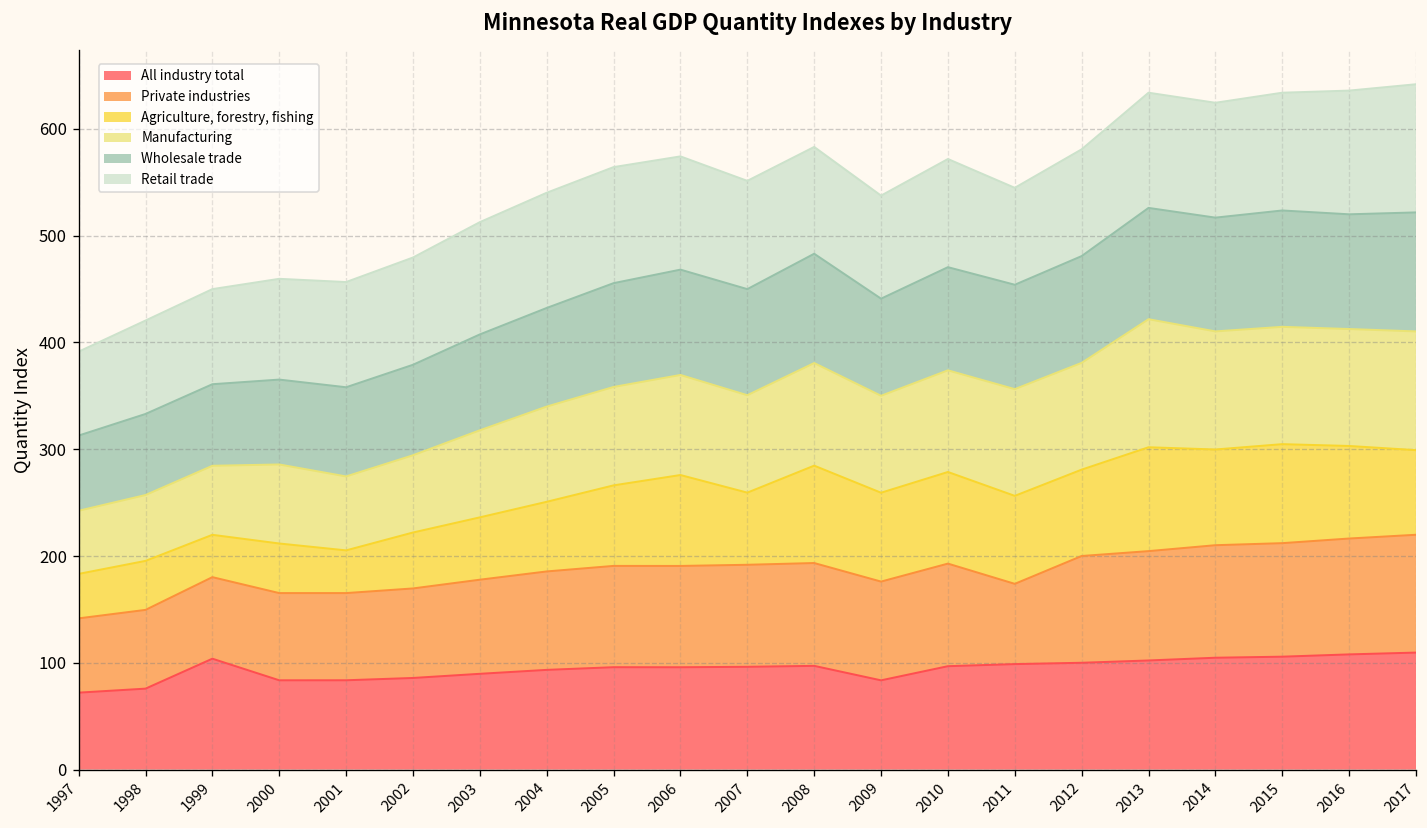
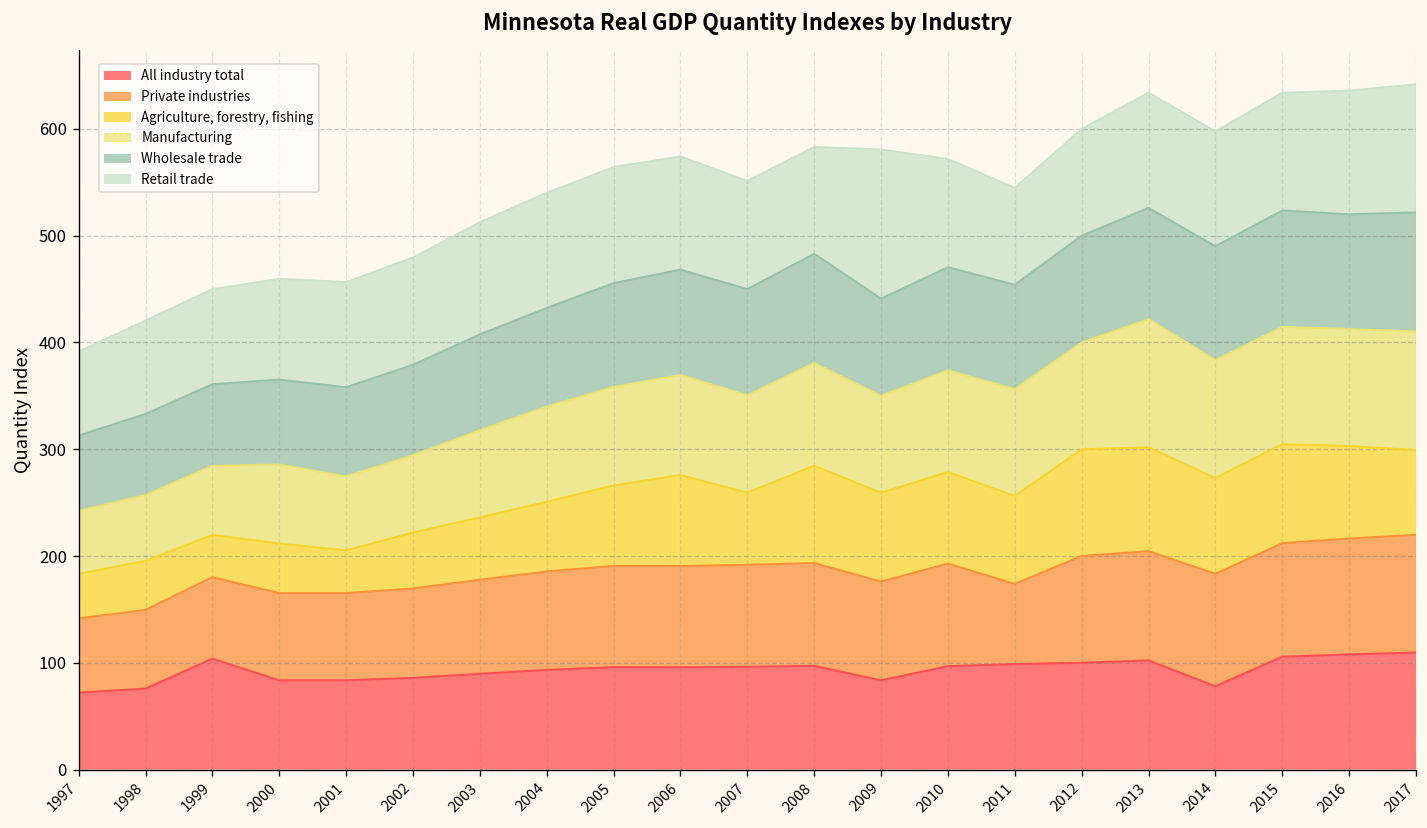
  {
    "All industry total": {
      "1997": 70,
      "1998": 80,
      "1999": 100,
      "2000": 80,
      "2001": 80,
      "2002": 90,
      "2003": 90,
      "2004": 90,
      "2005": 100,
      "2006": 100,
      "2007": 100,
      "2008": 100,
      "2009": 80,
      "2010": 100,
      "2011": 100,
      "2012": 100,
      "2013": 100,
-     "2014": 100,
+     "2014": 80,
      "2015": 110,
      "2016": 110,
      "2017": 110
    },
    "Private industries": {
      "1997": 70,
      "1998": 70,
      "1999": 80,
      "2000": 80,
      "2001": 80,
      "2002": 80,
      "2003": 90,
      "2004": 90,
      "2005": 90,
      "2006": 90,
      "2007": 100,
      "2008": 100,
      "2009": 90,
      "2010": 100,
      "2011": 80,
      "2012": 100,
      "2013": 100,
      "2014": 110,
      "2015": 110,
      "2016": 110,
      "2017": 110
    },
    "Agriculture, forestry, fishing": {
      "1997": 40,
      "1998": 50,
      "1999": 40,
      "2000": 50,
      "2001": 40,
      "2002": 50,
      "2003": 60,
      "2004": 70,
      "2005": 80,
      "2006": 90,
      "2007": 70,
      "2008": 90,
      "2009": 80,
      "2010": 90,
      "2011": 80,
-     "2012": 80,
+     "2012": 100,
      "2013": 100,
      "2014": 90,
      "2015": 90,
      "2016": 90,
      "2017": 80
    },
    "Manufacturing": {
      "1997": 60,
      "1998": 60,
      "1999": 60,
      "2000": 70,
      "2001": 70,
      "2002": 70,
      "2003": 80,
      "2004": 90,
      "2005": 90,
      "2006": 90,
      "2007": 90,
      "2008": 100,
      "2009": 90,
      "2010": 100,
      "2011": 100,
      "2012": 100,
      "2013": 120,
      "2014": 110,
      "2015": 110,
      "2016": 110,
      "2017": 110
    },
    "Wholesale trade": {
      "1997": 70,
      "1998": 80,
      "1999": 80,
      "2000": 80,
      "2001": 80,
      "2002": 80,
      "2003": 90,
      "2004": 90,
      "2005": 100,
      "2006": 100,
      "2007": 100,
      "2008": 100,
      "2009": 90,
      "2010": 100,
      "2011": 100,
      "2012": 100,
      "2013": 100,
      "2014": 110,
      "2015": 110,
      "2016": 110,
      "2017": 110
    },
    "Retail trade": {
      "1997": 80,
      "1998": 90,
      "1999": 90,
      "2000": 90,
      "2001": 100,
      "2002": 100,
      "2003": 110,
      "2004": 110,
      "2005": 110,
      "2006": 110,
      "2007": 100,
      "2008": 100,
-     "2009": 100,
+     "2009": 140,
      "2010": 100,
      "2011": 90,
      "2012": 100,
      "2013": 110,
      "2014": 110,
      "2015": 110,
      "2016": 120,
      "2017": 120
    }
  }
